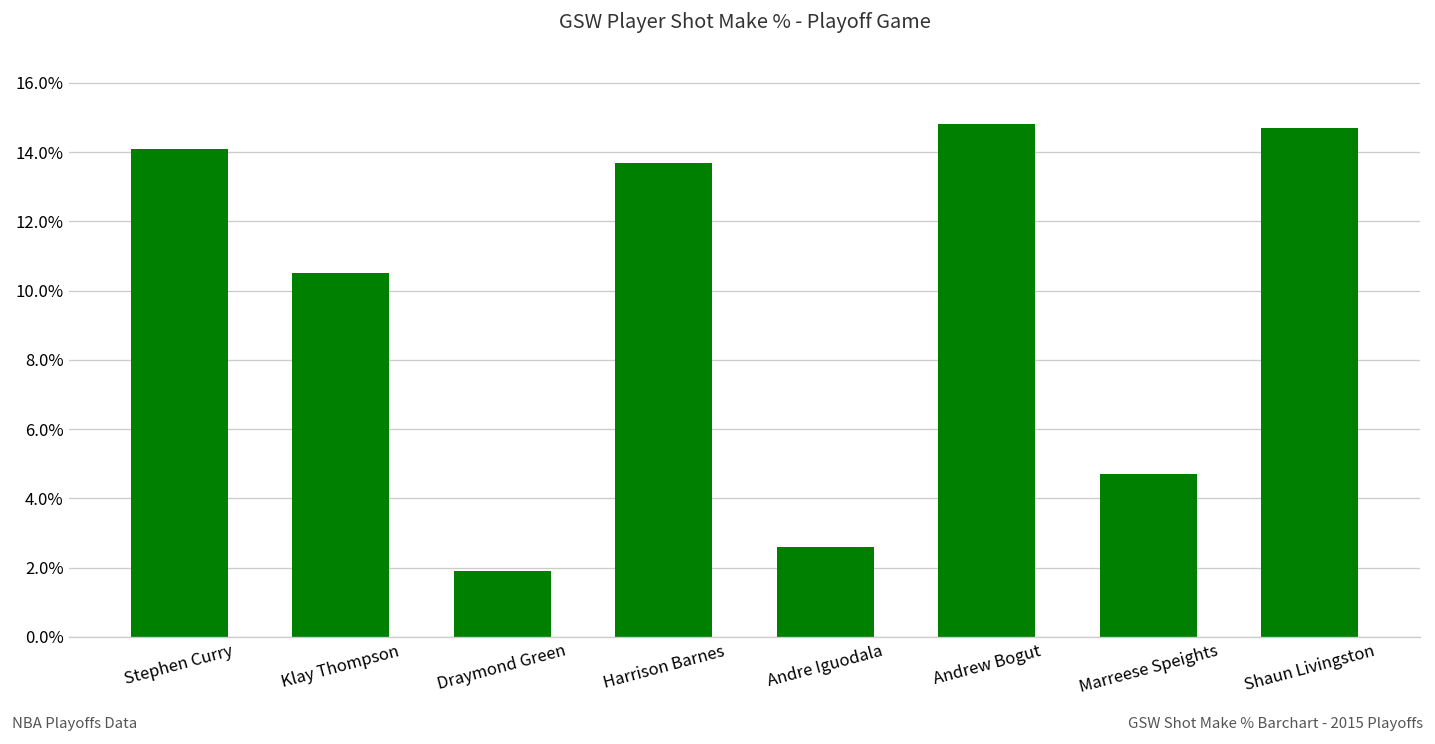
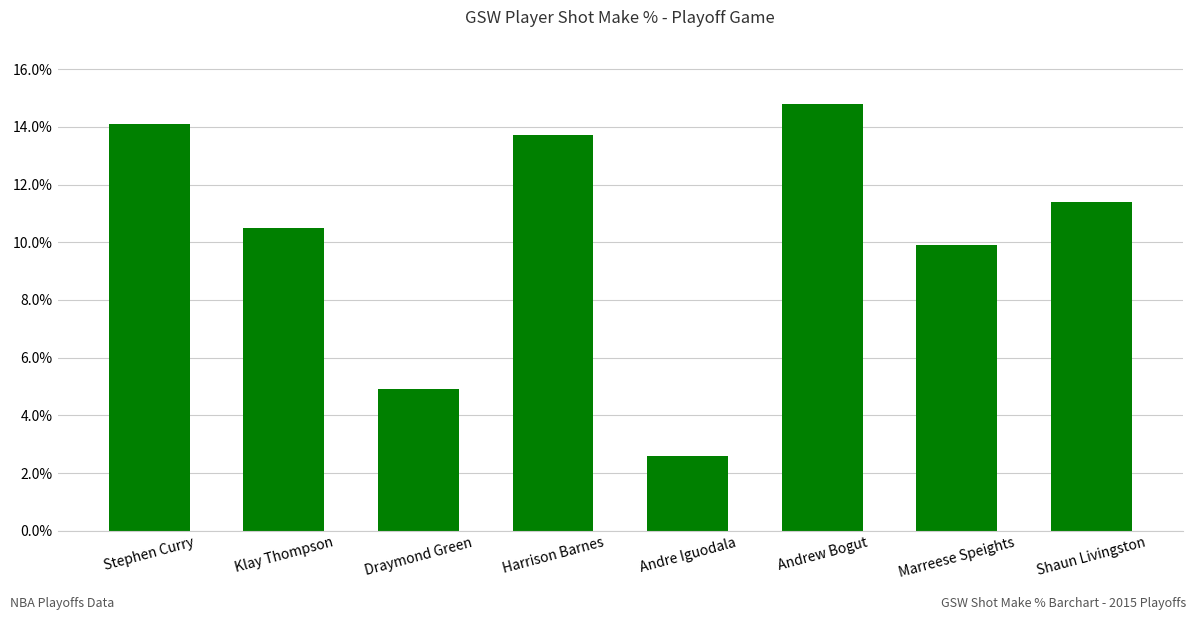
  {
    "Stephen Curry": "14.1%",
    "Klay Thompson": "10.5%",
-   "Draymond Green": "1.9%",
+   "Draymond Green": "4.9%",
    "Harrison Barnes": "13.7%",
    "Andre Iguodala": "2.6%",
    "Andrew Bogut": "14.8%",
-   "Marreese Speights": "4.7%",
-   "Shaun Livingston": "14.7%"
+   "Marreese Speights": "9.9%",
+   "Shaun Livingston": "11.4%"
  }
